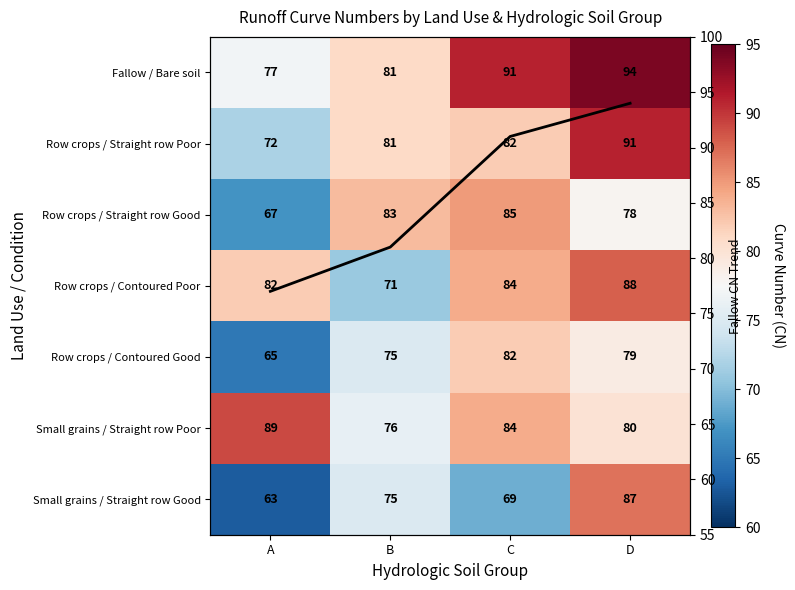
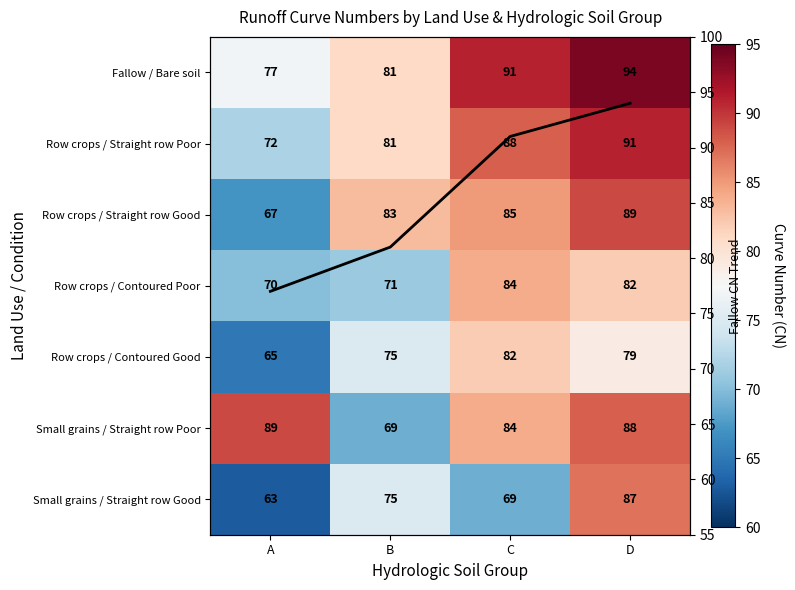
  {
    "Fallow / Bare soil": {
      "A": 77,
      "B": 81,
      "C": 91,
      "D": 94
    },
    "Row crops / Straight row Poor": {
      "A": 72,
      "B": 81,
-     "C": 82,
+     "C": 88,
      "D": 91
    },
    "Row crops / Straight row Good": {
      "A": 67,
      "B": 83,
      "C": 85,
-     "D": 78
+     "D": 89
    },
    "Row crops / Contoured Poor": {
-     "A": 82,
+     "A": 70,
      "B": 71,
      "C": 84,
-     "D": 88
+     "D": 82
    },
    "Row crops / Contoured Good": {
      "A": 65,
      "B": 75,
      "C": 82,
      "D": 79
    },
    "Small grains / Straight row Poor": {
      "A": 89,
-     "B": 76,
+     "B": 69,
      "C": 84,
-     "D": 80
+     "D": 88
    },
    "Small grains / Straight row Good": {
      "A": 63,
      "B": 75,
      "C": 69,
      "D": 87
    }
  }
